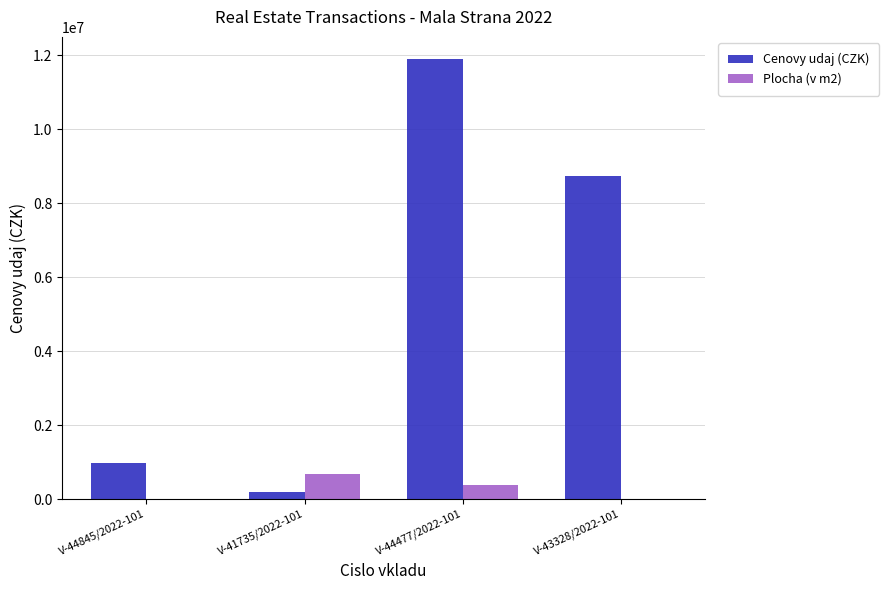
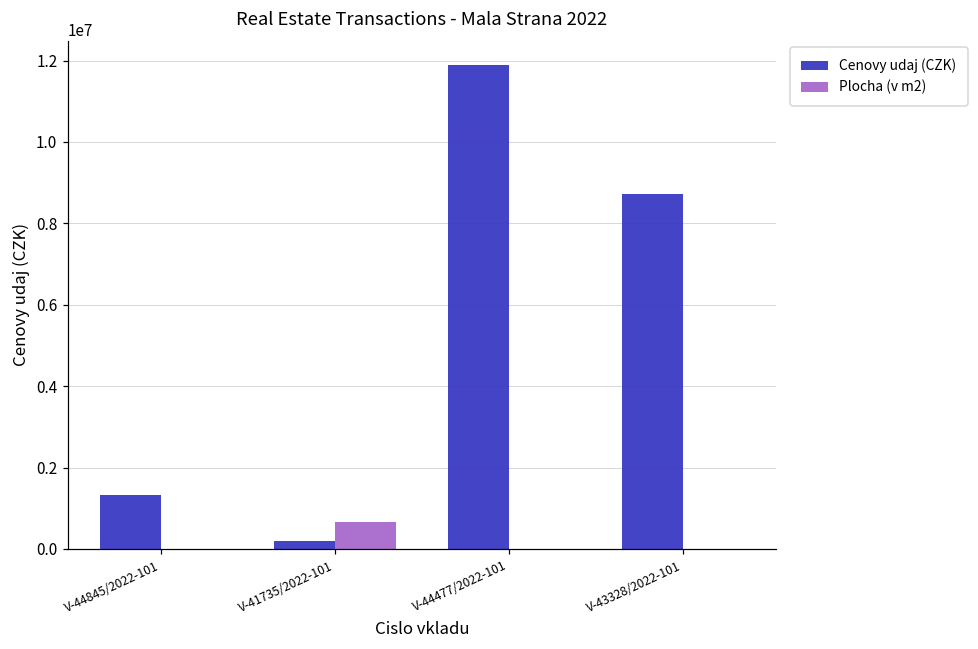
  {
    "Cenovy udaj (CZK)": {
-     "V-44845/2022-101": 1000000,
+     "V-44845/2022-101": 1300000,
      "V-41735/2022-101": 200000,
      "V-44477/2022-101": 11900000,
      "V-43328/2022-101": 8700000
    },
    "Plocha (v m2)": {
      "V-41735/2022-101": 700000,
-     "V-44477/2022-101": 400000
+     "V-44477/2022-101": 0
    }
  }
